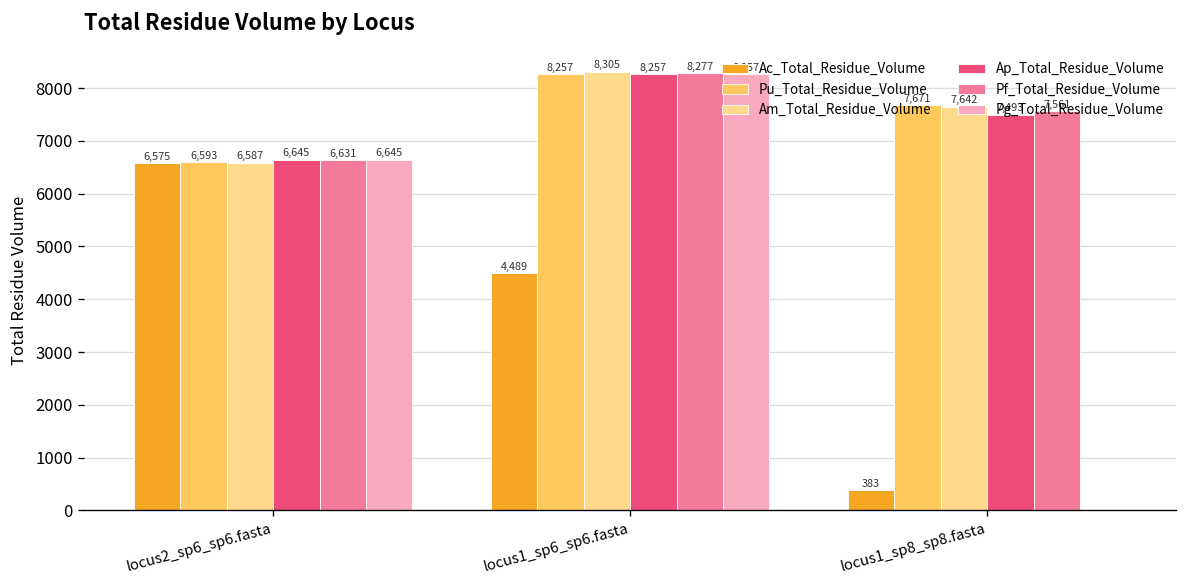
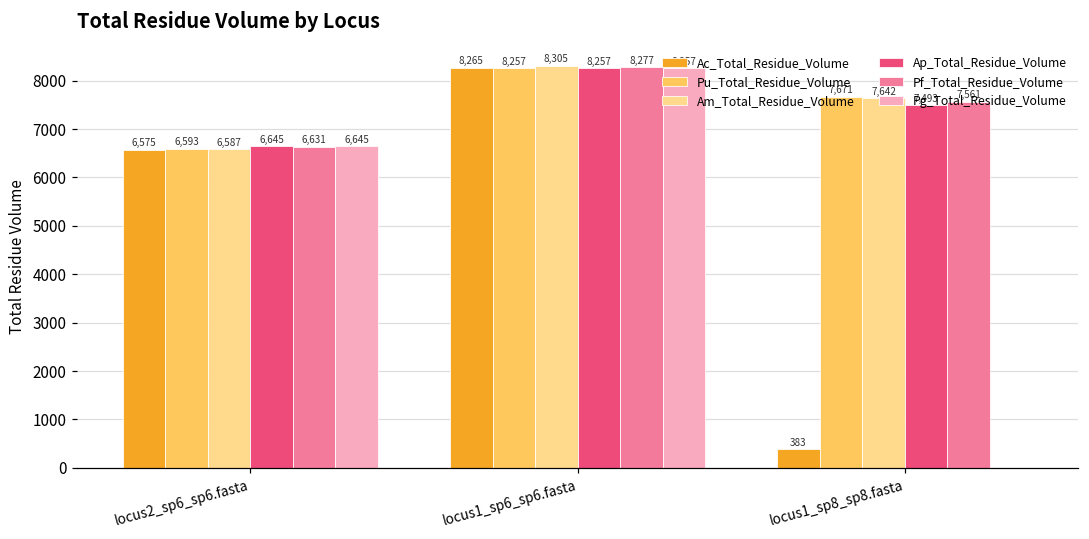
  {
    "Ac_Total_Residue_Volume": {
      "locus2_sp6_sp6.fasta": "6,575",
-     "locus1_sp6_sp6.fasta": "4,489",
+     "locus1_sp6_sp6.fasta": "8,265",
      "locus1_sp8_sp8.fasta": "383"
    }
  }
